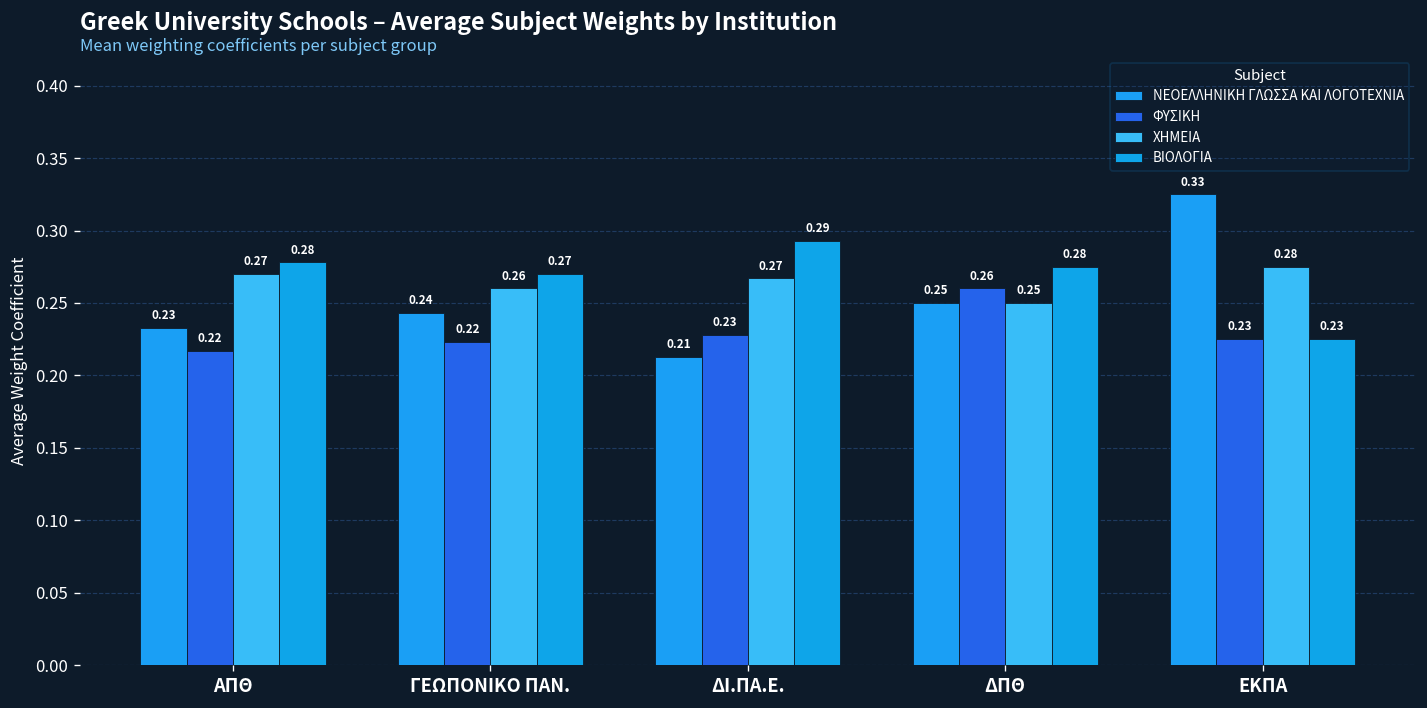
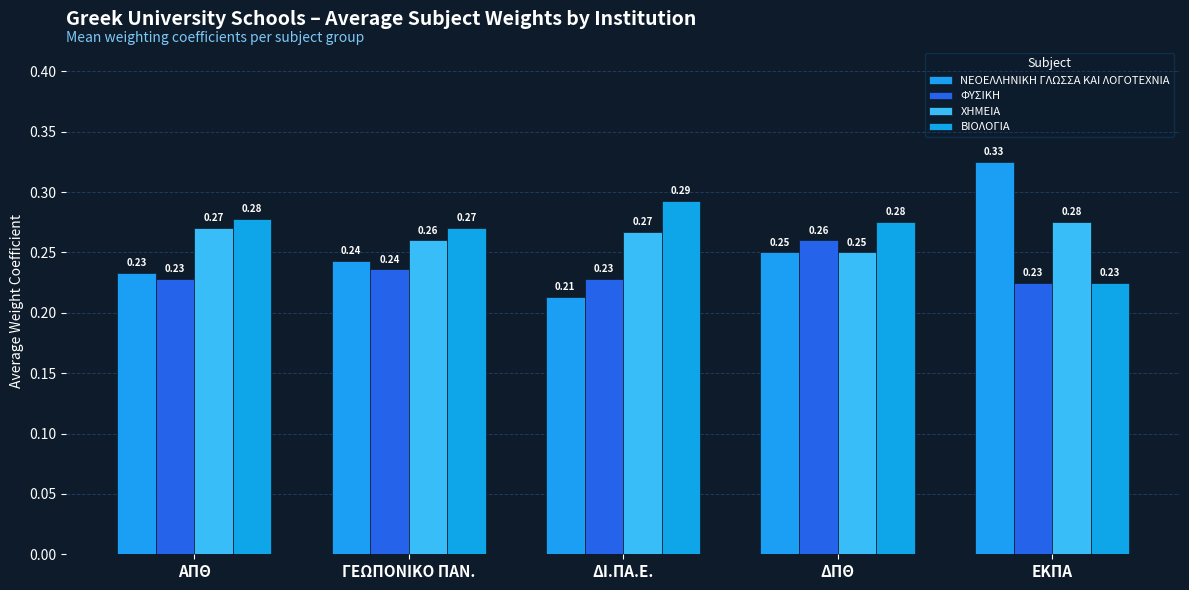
  {
    "ΦΥΣΙΚΗ": {
-     "ΑΠΘ": 0.22,
-     "ΓΕΩΠΟΝΙΚΟ ΠΑΝ.": 0.22,
+     "ΑΠΘ": 0.23,
+     "ΓΕΩΠΟΝΙΚΟ ΠΑΝ.": 0.24,
      "ΔΙ.ΠΑ.Ε.": 0.23,
      "ΔΠΘ": 0.26,
      "ΕΚΠΑ": 0.23
    }
  }
